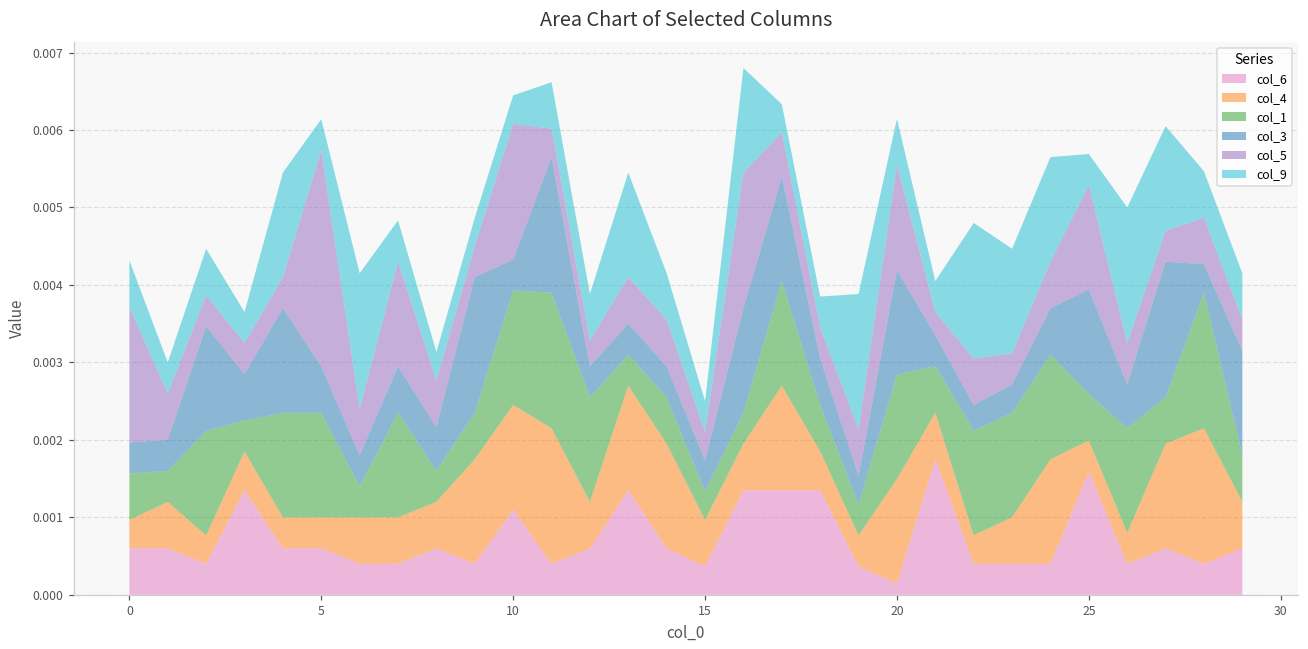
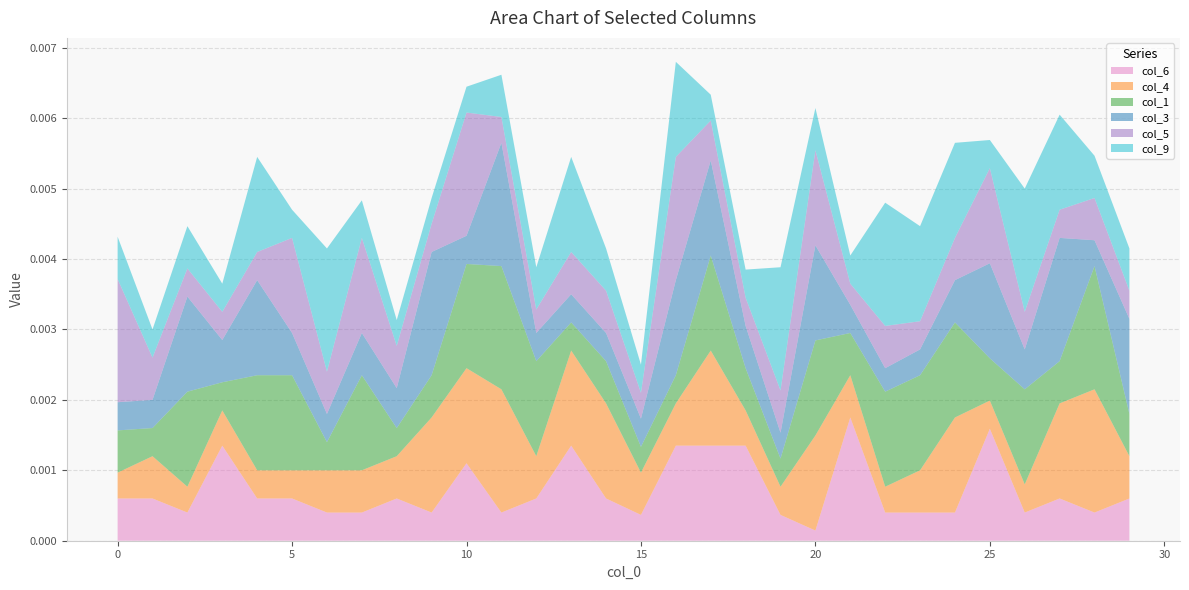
  {
    "col_6": {
      "0": 0.0006,
      "5": 0.0006,
      "10": 0.0011,
      "15": 0.0004,
      "20": 0.0001,
      "25": 0.0016
    },
    "col_4": {
      "0": 0.0004,
      "5": 0.0004,
      "10": 0.0013,
      "15": 0.0006,
      "20": 0.0014,
      "25": 0.0004
    },
    "col_1": {
      "0": 0.0006,
      "5": 0.0014,
      "10": 0.0015,
      "15": 0.0004,
      "20": 0.0014,
      "25": 0.0006
    },
    "col_5": {
      "0": 0.0017,
-     "5": 0.0028,
+     "5": 0.0013,
      "10": 0.0017,
      "15": 0.0004,
      "20": 0.0014,
      "25": 0.0014
    }
  }
